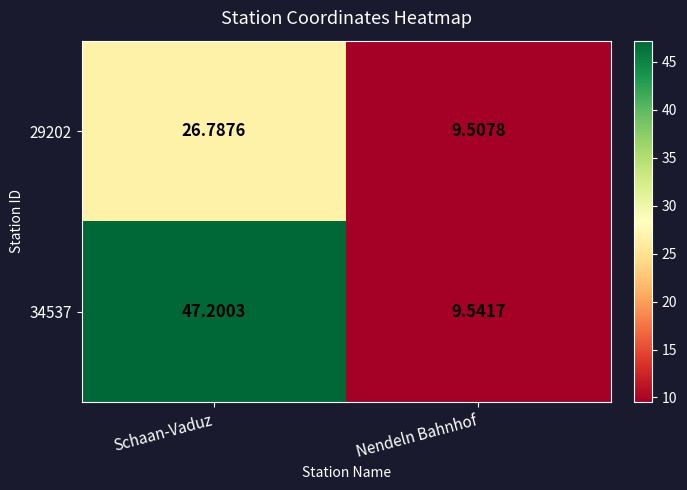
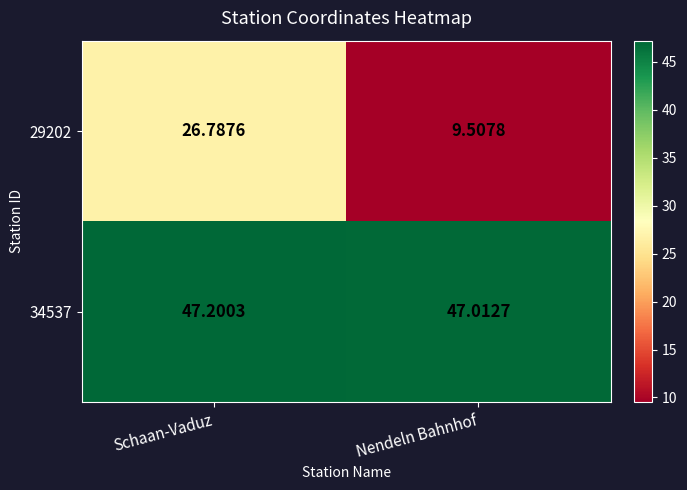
  {
    "29202": {
      "Schaan-Vaduz": 26.7876,
      "Nendeln Bahnhof": 9.5078
    },
    "34537": {
      "Schaan-Vaduz": 47.2003,
-     "Nendeln Bahnhof": 9.5417
+     "Nendeln Bahnhof": 47.0127
    }
  }
